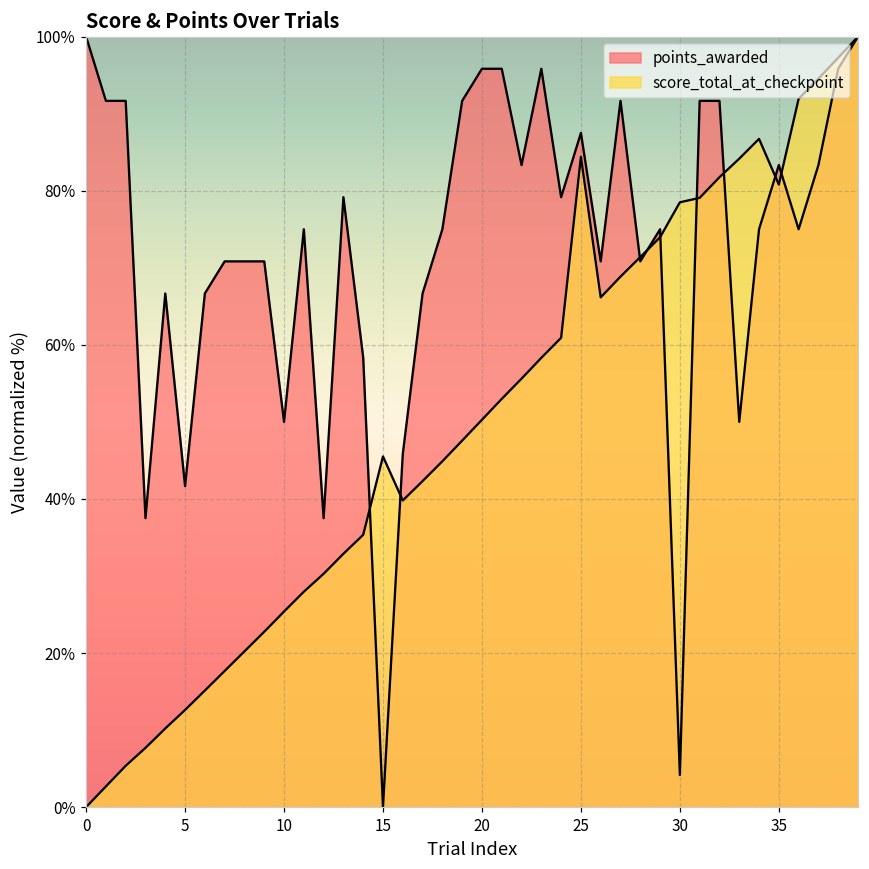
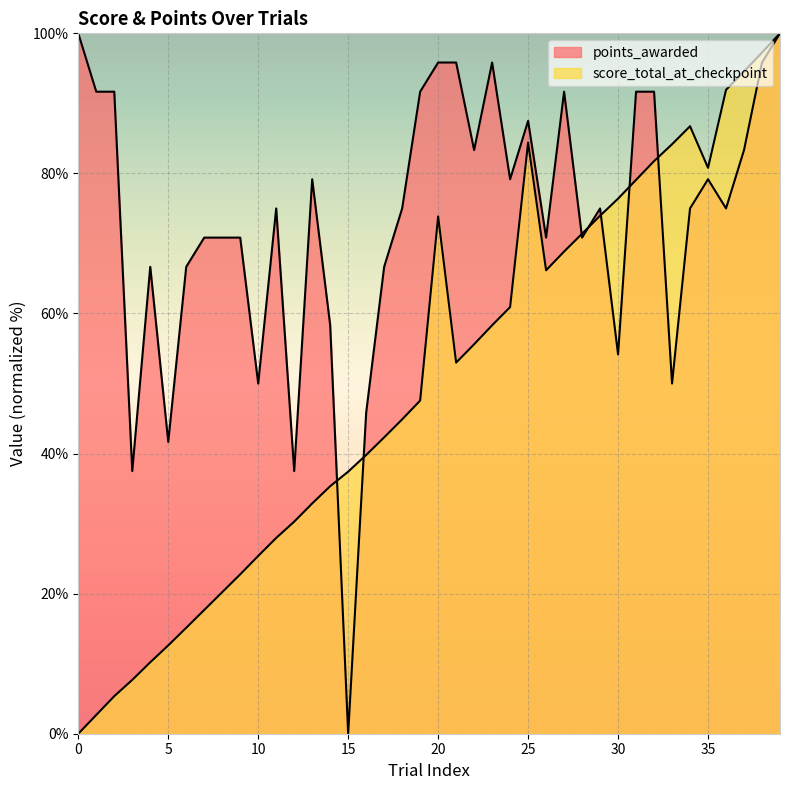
  {
    "points_awarded": {
      "0": "100%",
      "5": "42%",
      "10": "50%",
      "15": "0%",
      "20": "96%",
      "25": "88%",
-     "30": "4%",
-     "35": "83%"
+     "30": "54%",
+     "35": "79%"
    },
    "score_total_at_checkpoint": {
      "0": "0%",
      "5": "13%",
      "10": "25%",
-     "15": "46%",
-     "20": "50%",
+     "15": "37%",
+     "20": "74%",
      "25": "84%",
-     "30": "79%",
+     "30": "76%",
      "35": "81%"
    }
  }
